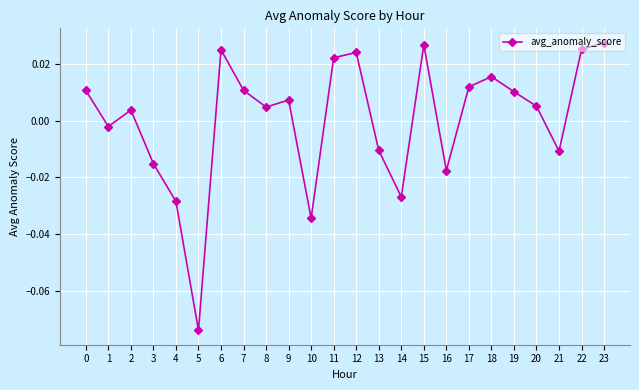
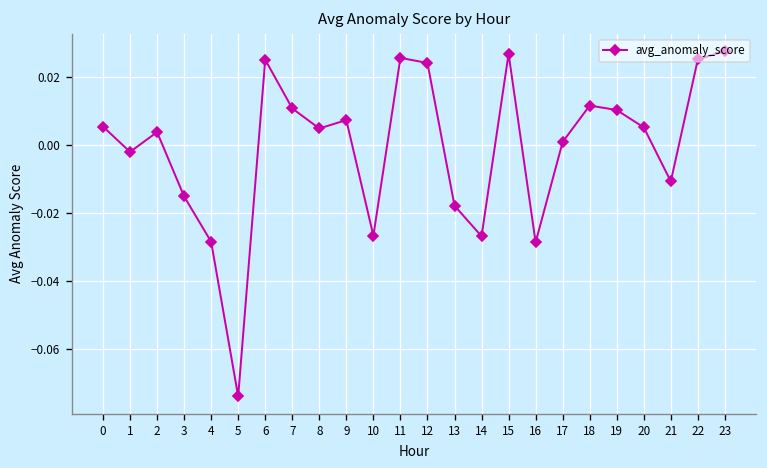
  {
-   "0": 0.011,
+   "0": 0.005,
    "1": -0.002,
    "2": 0.004,
    "3": -0.015,
    "4": -0.028,
    "5": -0.074,
    "6": 0.025,
    "7": 0.011,
    "8": 0.005,
    "9": 0.007,
-   "10": -0.034,
-   "11": 0.022,
+   "10": -0.027,
+   "11": 0.026,
    "12": 0.024,
-   "13": -0.010,
+   "13": -0.018,
    "14": -0.027,
    "15": 0.027,
-   "16": -0.018,
-   "17": 0.012,
-   "18": 0.015,
+   "16": -0.029,
+   "17": 0.001,
+   "18": 0.012,
    "19": 0.010,
    "20": 0.005,
    "21": -0.011
  }
